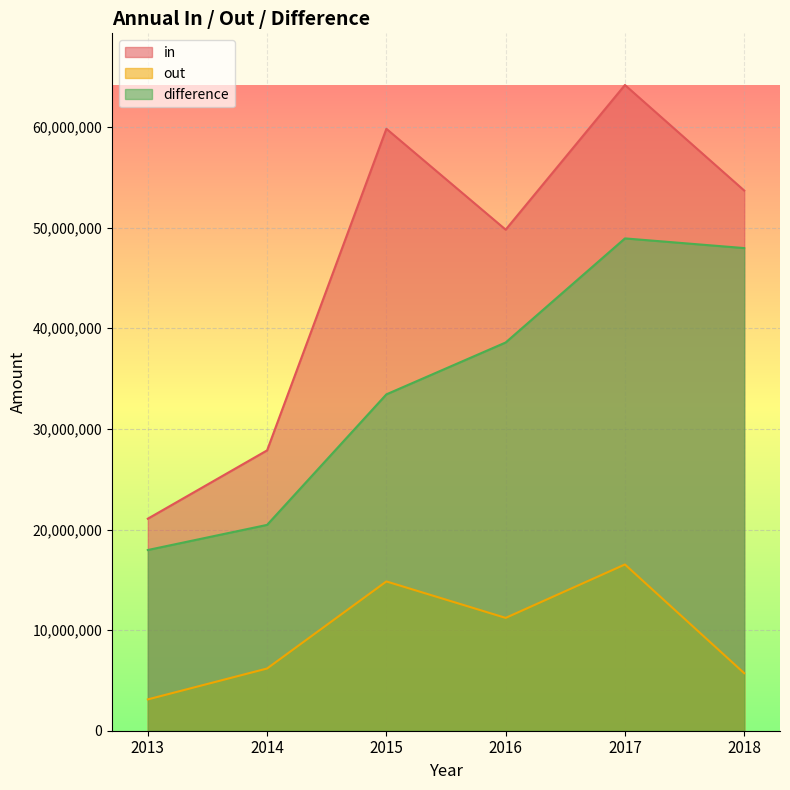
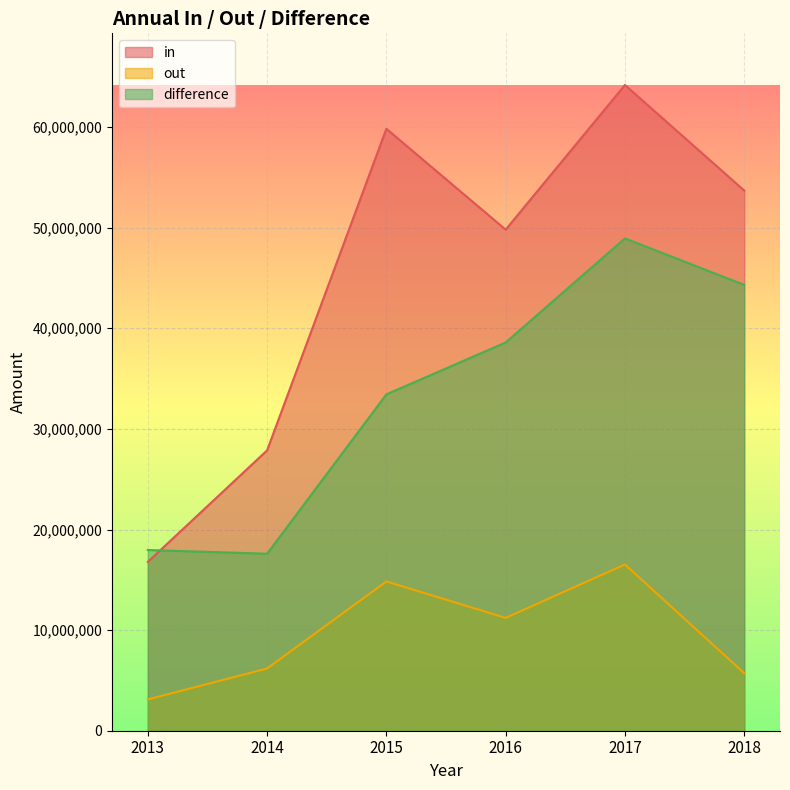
  {
    "in": {
-     "2013": "21,100,000",
+     "2013": "16,800,000",
      "2014": "27,900,000",
      "2015": "59,800,000",
      "2016": "49,800,000",
      "2017": "64,200,000",
      "2018": "53,700,000"
    },
    "out": {
      "2013": "3,100,000",
      "2014": "6,200,000",
      "2015": "14,800,000",
      "2016": "11,200,000",
      "2017": "16,500,000",
      "2018": "5,700,000"
    },
    "difference": {
      "2013": "18,000,000",
-     "2014": "20,500,000",
+     "2014": "17,600,000",
      "2015": "33,400,000",
      "2016": "38,600,000",
      "2017": "48,900,000",
-     "2018": "48,000,000"
+     "2018": "44,300,000"
    }
  }
